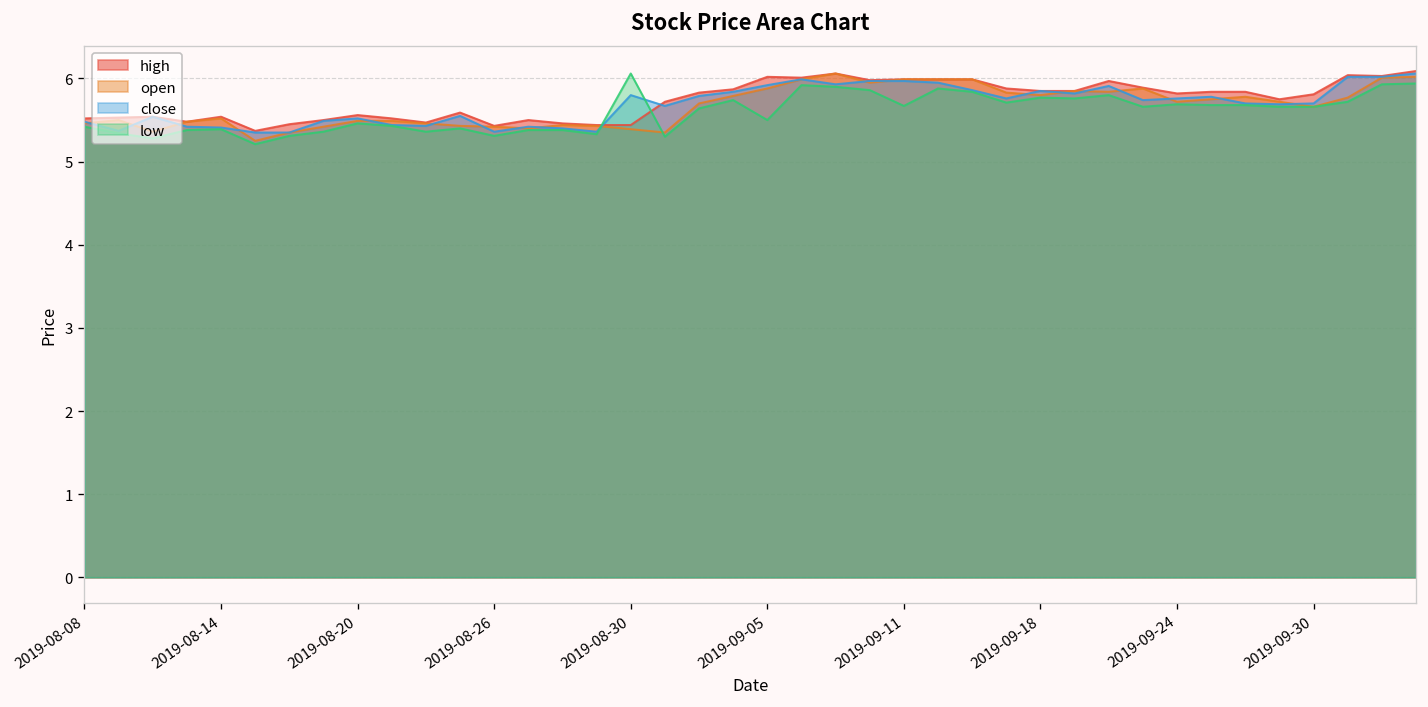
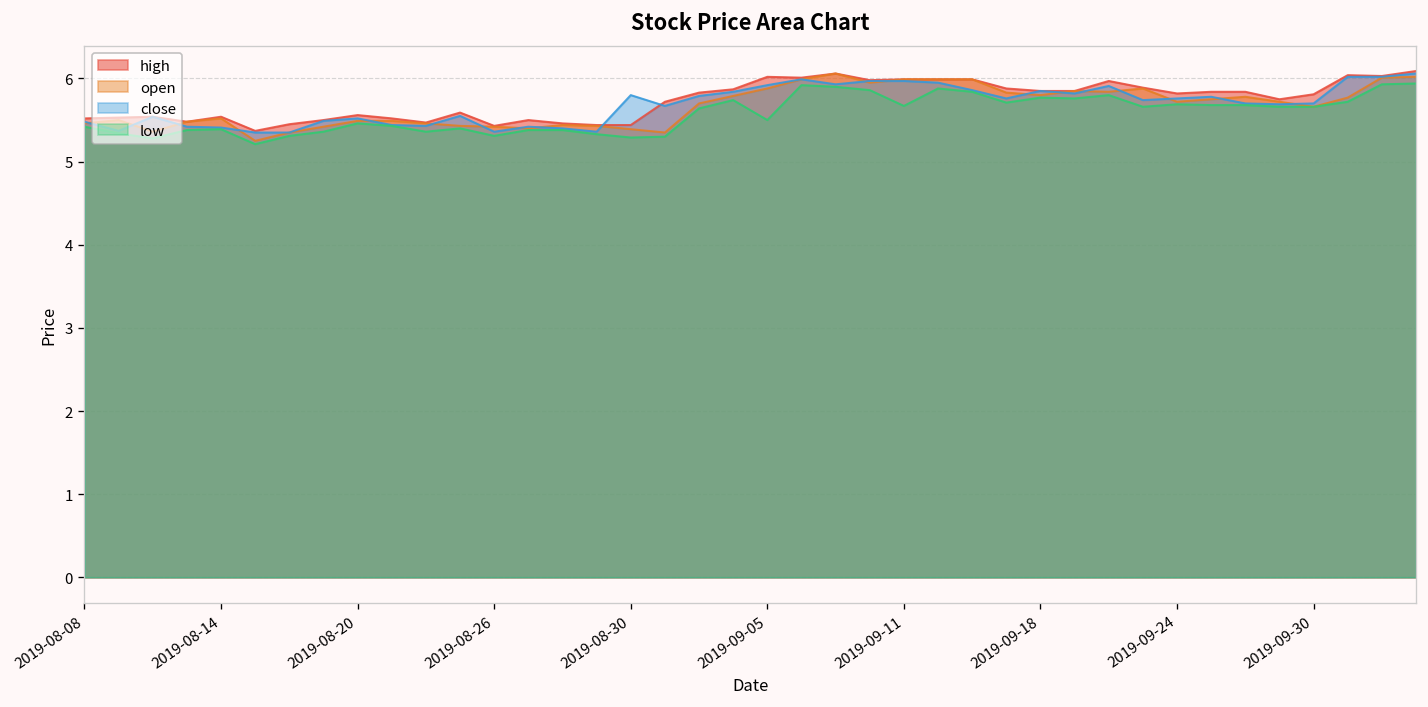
  {
    "close": {
      "2019-08-26": 5.4,
      "2019-08-30": 5.8,
      "2019-09-05": 5.9,
      "2019-09-24": 5.8,
      "2019-09-30": 5.7
    },
    "low": {
      "2019-08-08": 5.4,
      "2019-08-26": 5.3,
-     "2019-08-30": 6.1,
+     "2019-08-30": 5.3,
      "2019-09-05": 5.5,
      "2019-09-11": 5.7
    }
  }
